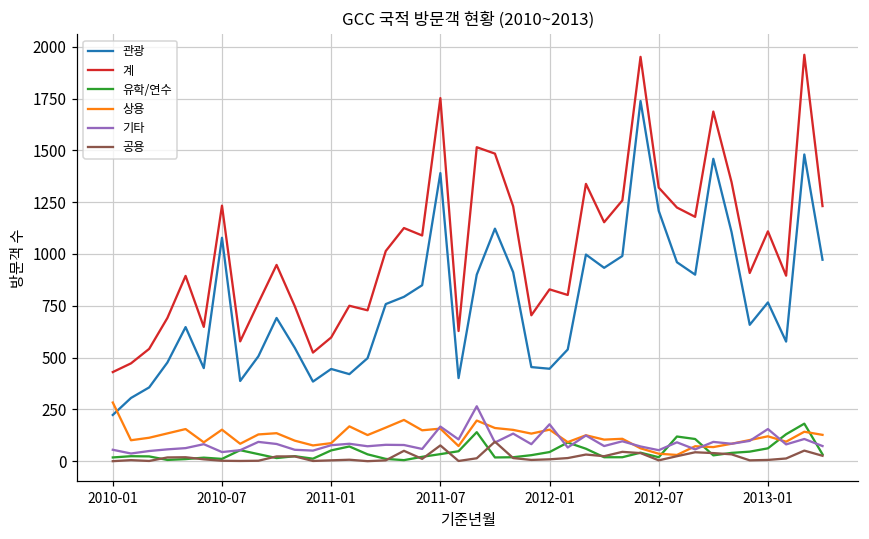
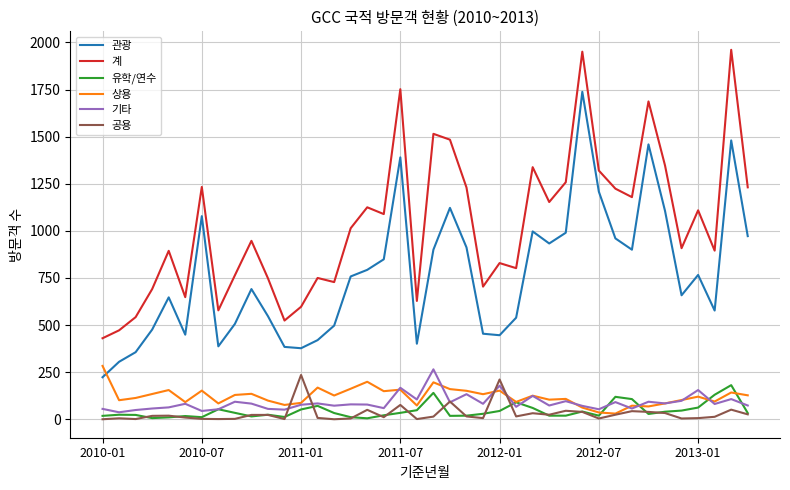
  {
    "관광": {
      "2010-01": 220,
      "2010-07": 1080,
-     "2011-01": 450,
+     "2011-01": 380,
      "2011-07": 1390,
      "2012-01": 450,
      "2012-07": 1210,
      "2013-01": 770
    },
    "계": {
      "2010-01": 430,
      "2010-07": 1230,
      "2011-01": 600,
      "2011-07": 1750,
      "2012-01": 830,
      "2012-07": 1320,
      "2013-01": 1110
    },
    "유학/연수": {
      "2010-01": 20,
      "2011-01": 50,
      "2011-07": 30,
      "2012-01": 40,
      "2012-07": 20,
      "2013-01": 60
    },
    "상용": {
      "2010-01": 280,
      "2010-07": 150,
      "2012-01": 150,
      "2012-07": 40,
      "2013-01": 120
    },
    "기타": {
      "2010-01": 60,
      "2010-07": 40,
      "2012-01": 180,
      "2012-07": 50,
      "2013-01": 160
    },
    "공용": {
      "2010-01": 0,
-     "2011-01": 0,
+     "2011-01": 240,
      "2011-07": 80,
-     "2012-01": 10,
+     "2012-01": 210,
      "2012-07": 0,
      "2013-01": 10
    }
  }
